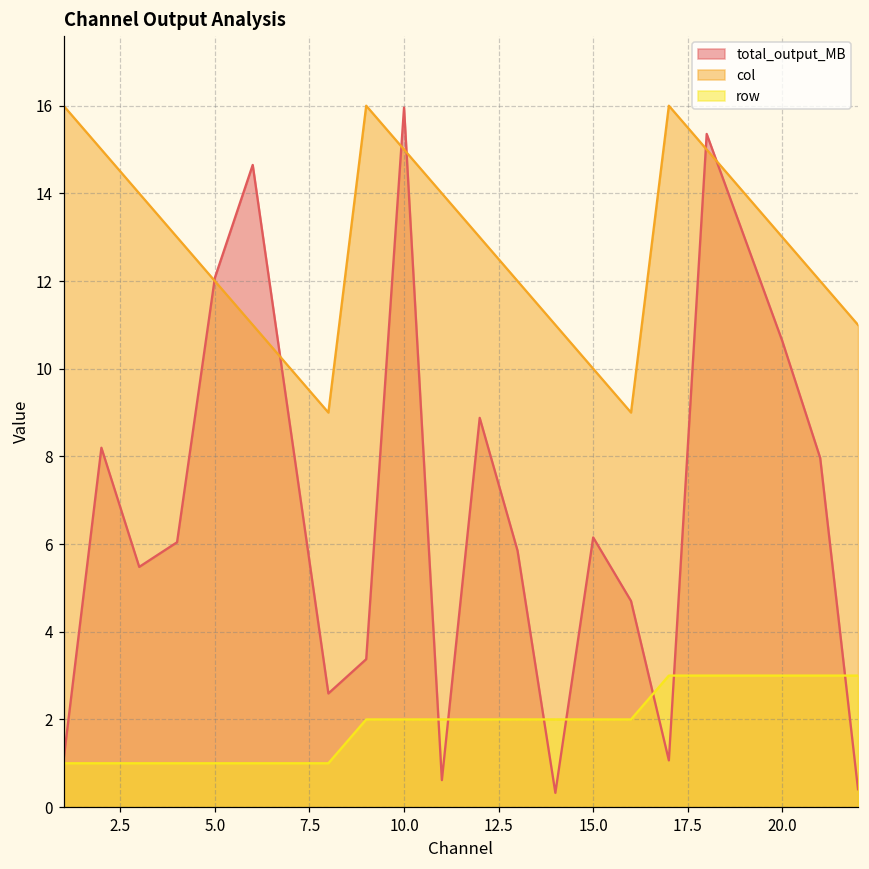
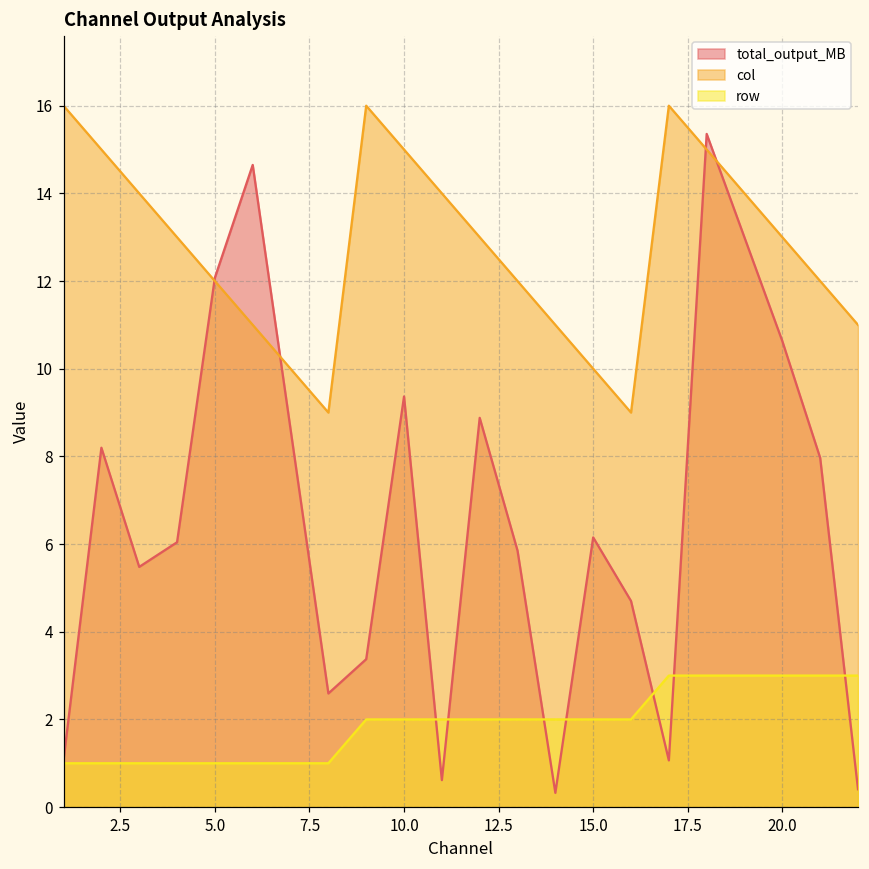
  {
    "total_output_MB": {
      "5.0": 12.1,
-     "10.0": 16.0,
+     "10.0": 9.4,
      "15.0": 6.2,
      "20.0": 10.6
    }
  }
